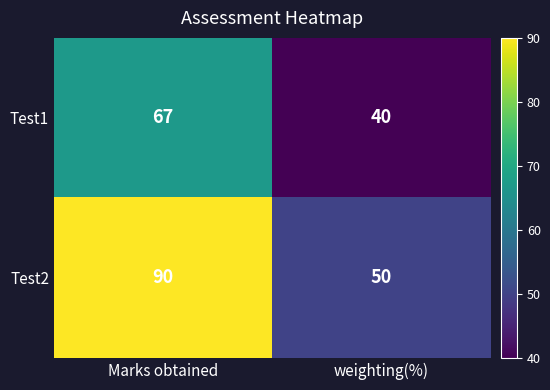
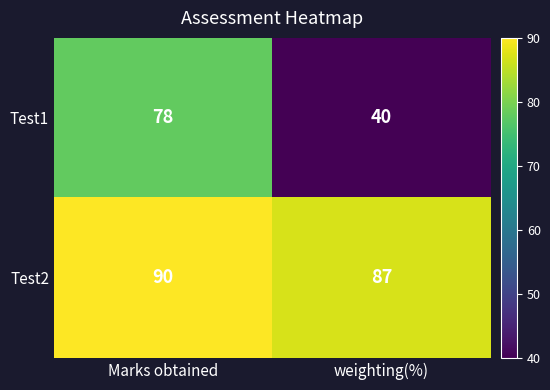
  {
    "Test1": {
-     "Marks obtained": 67,
+     "Marks obtained": 78,
      "weighting(%)": 40
    },
    "Test2": {
      "Marks obtained": 90,
-     "weighting(%)": 50
+     "weighting(%)": 87
    }
  }
